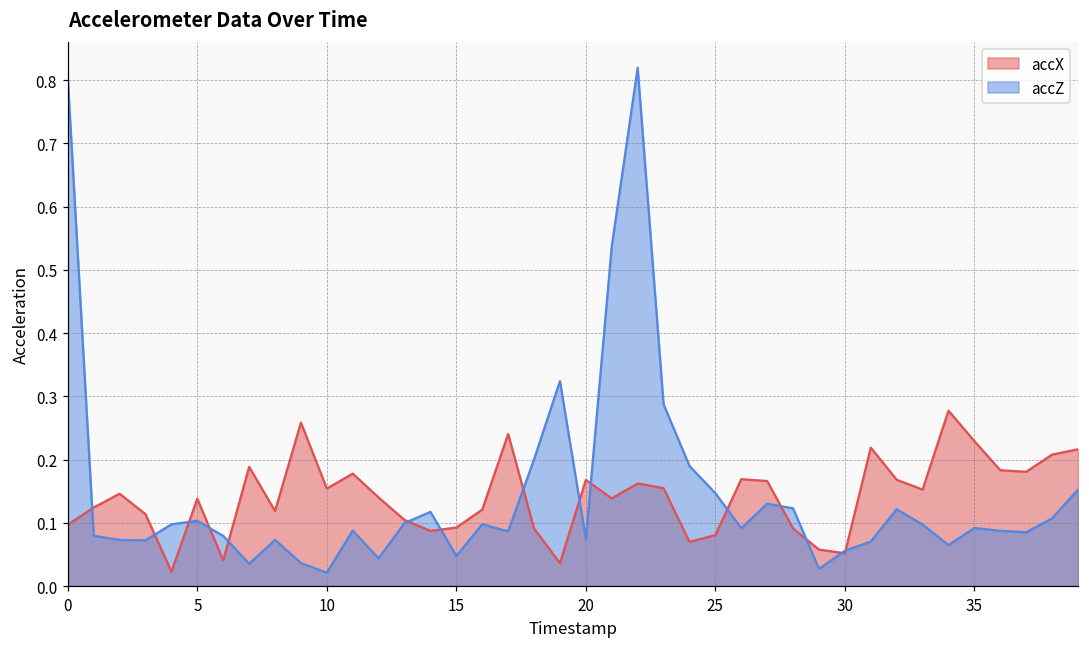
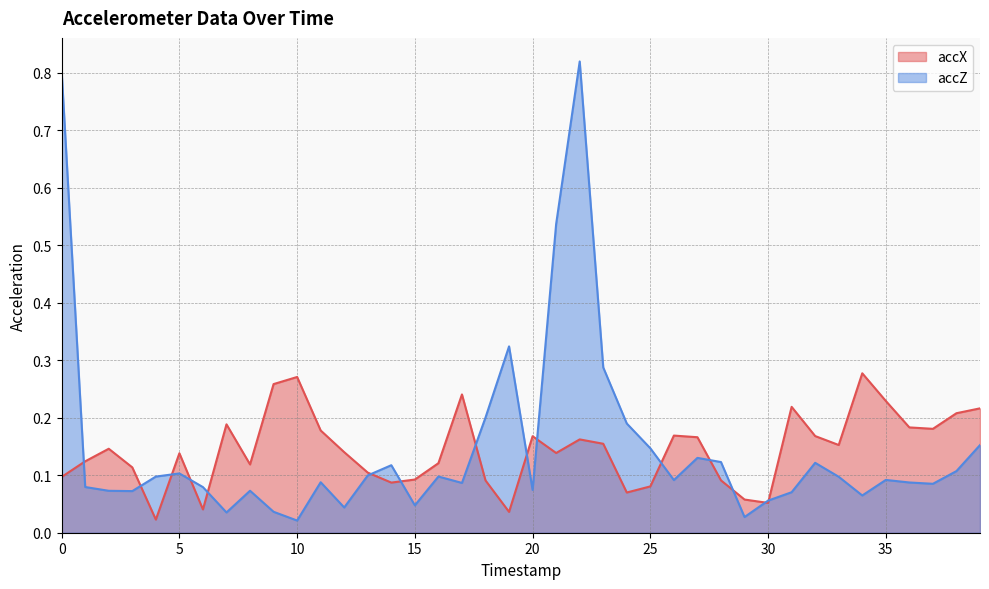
  {
    "accX": {
      "0": 0.10,
      "5": 0.14,
-     "10": 0.15,
+     "10": 0.27,
      "15": 0.09,
      "20": 0.17,
      "25": 0.08,
      "35": 0.23
    },
    "accZ": {
      "0": 0.80,
      "5": 0.10,
      "10": 0.02,
      "15": 0.05,
      "20": 0.07,
      "25": 0.15,
      "35": 0.09
    }
  }
